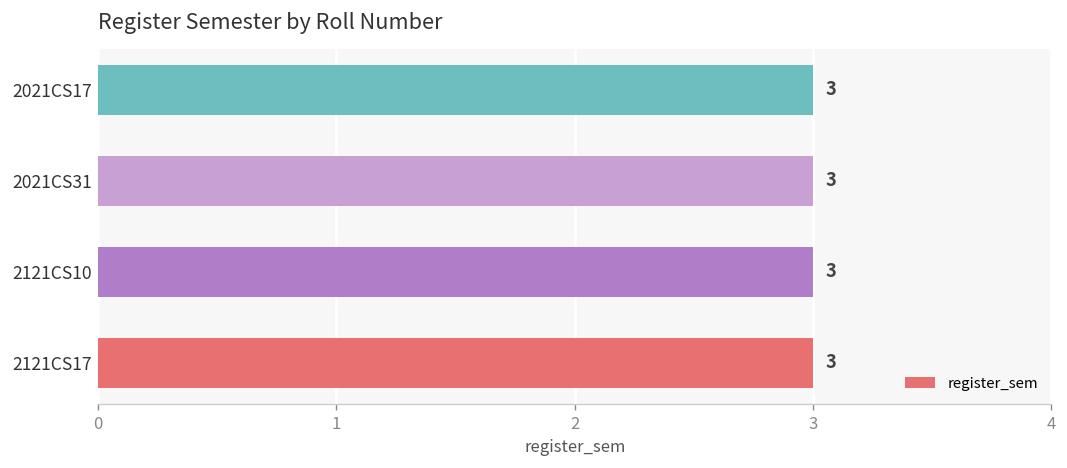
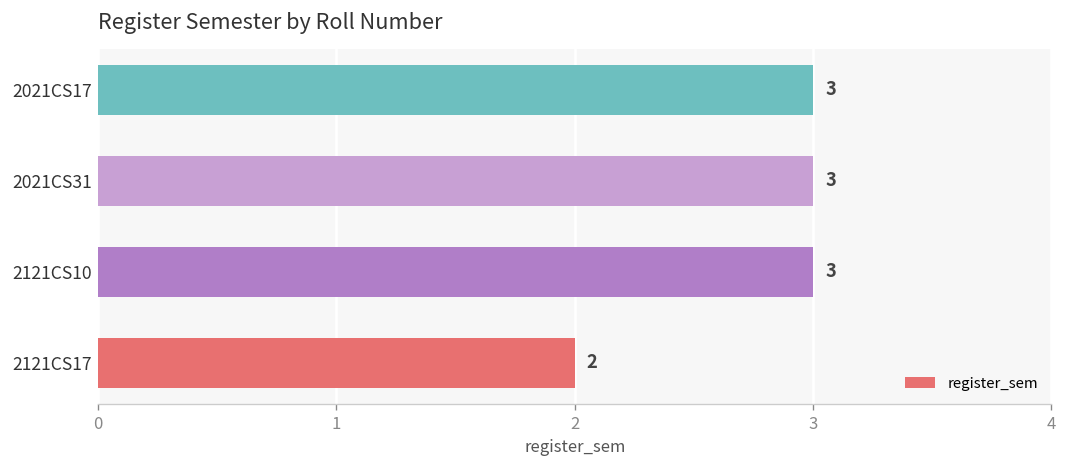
  {
    "2021CS17": 3,
    "2021CS31": 3,
    "2121CS10": 3,
-   "2121CS17": 3
+   "2121CS17": 2
  }
